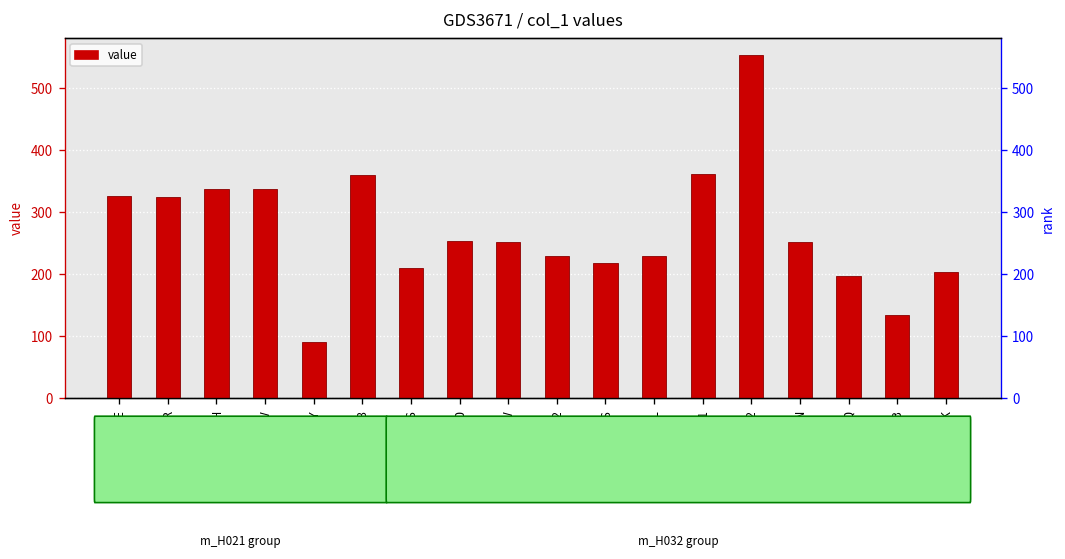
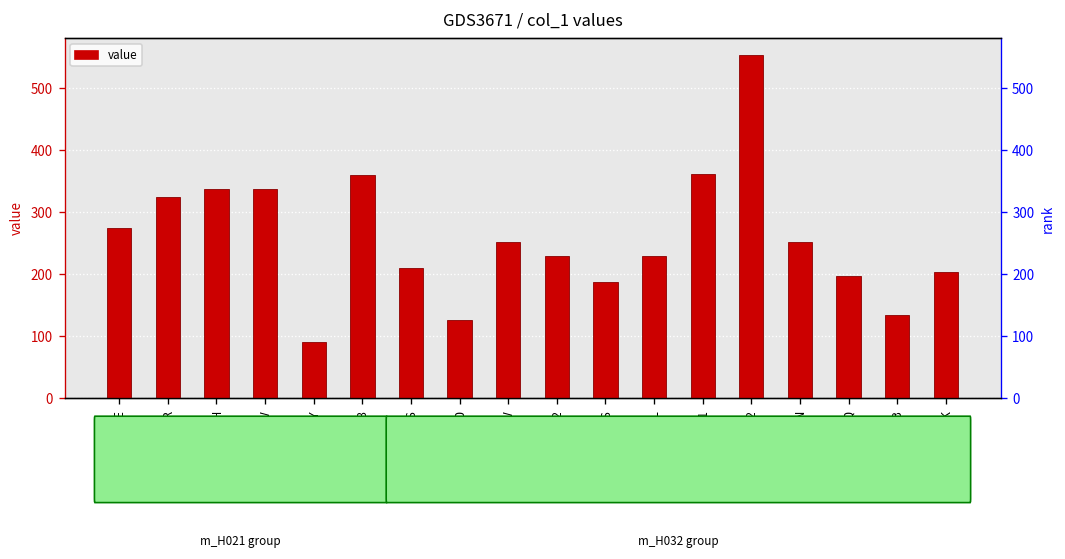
  {
-   "m_H021-1X9R5E": 330,
+   "m_H021-1X9R5E": 270,
    "m_H021-3AT3LR": 320,
    "m_H021-DNMH": 340,
    "m_H021-JSB14V": 340,
    "m_H021-W2LFQY": 90,
    "m_H021-ZJ59W8": 360,
    "m_H032-7M5S": 210,
-   "m_H032-8UZO": 250,
+   "m_H032-8UZO": 130,
    "m_H032-D4PV": 250,
    "m_H032-F712": 230,
-   "m_H032-FMUS": 220,
+   "m_H032-FMUS": 190,
    "m_H032-M30L": 230,
    "m_H032-P001": 360,
    "m_H032-P002": 550,
    "m_H032-VN5N": 250,
    "m_H032-VPVQ": 200,
    "m_H032-Y0L3": 130,
    "m_H032-Y42K": 200
  }
